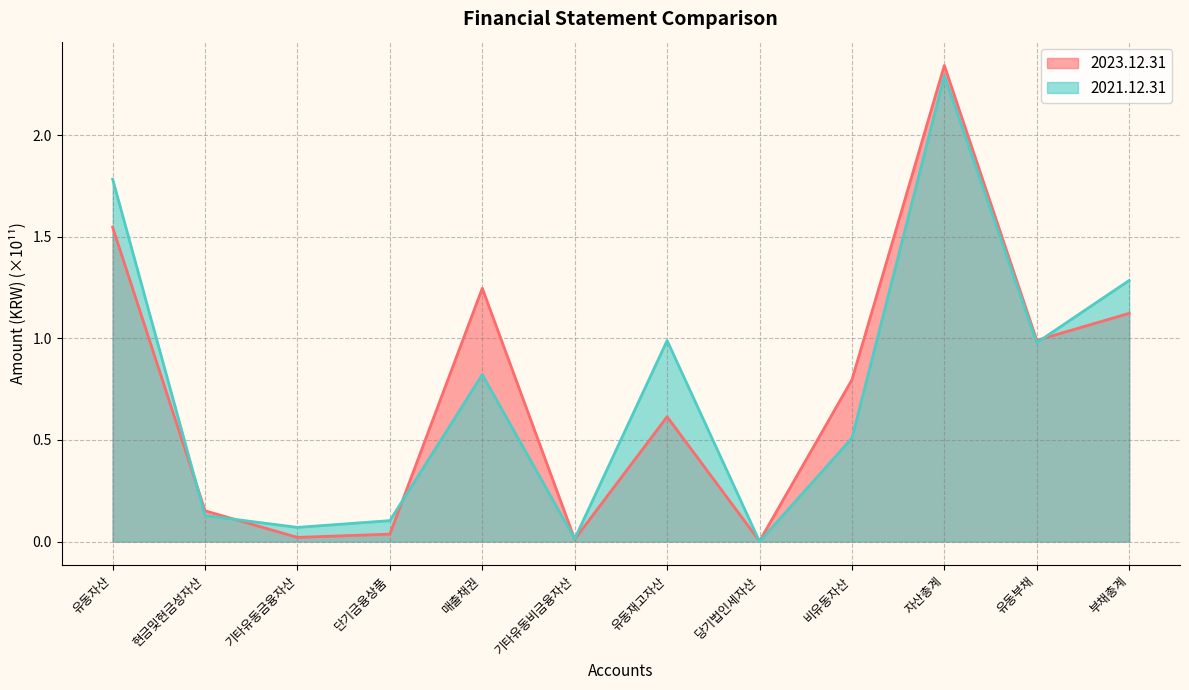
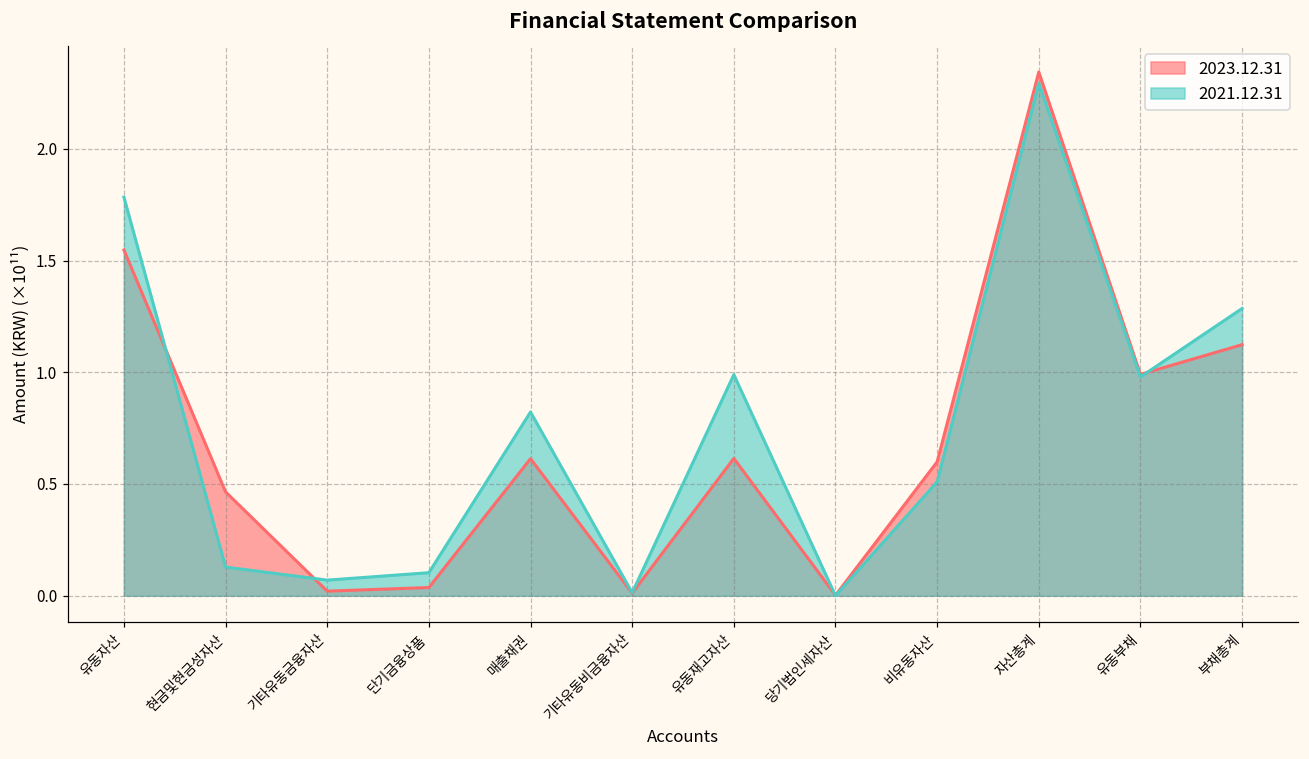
  {
    "2023.12.31": {
      "유동자산": 1.55,
-     "현금및현금성자산": 0.15,
+     "현금및현금성자산": 0.46,
      "기타유동금융자산": 0.02,
      "단기금융상품": 0.04,
-     "매출채권": 1.25,
+     "매출채권": 0.61,
      "유동재고자산": 0.61,
-     "비유동자산": 0.80,
+     "비유동자산": 0.60,
      "자산총계": 2.34,
      "부채총계": 1.12
    },
    "2021.12.31": {
      "유동자산": 1.78,
      "현금및현금성자산": 0.13,
      "기타유동금융자산": 0.07,
      "단기금융상품": 0.10,
      "매출채권": 0.82,
      "유동재고자산": 0.99,
      "비유동자산": 0.51,
      "자산총계": 2.29,
      "부채총계": 1.29
    }
  }
